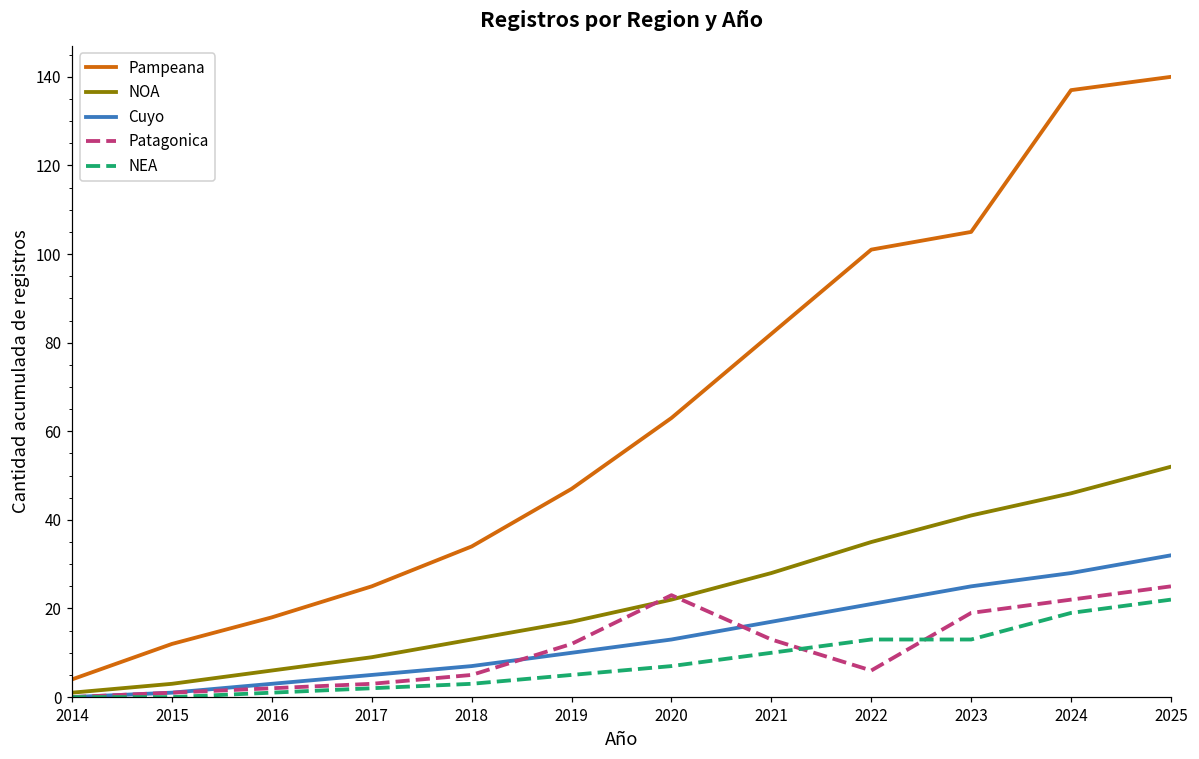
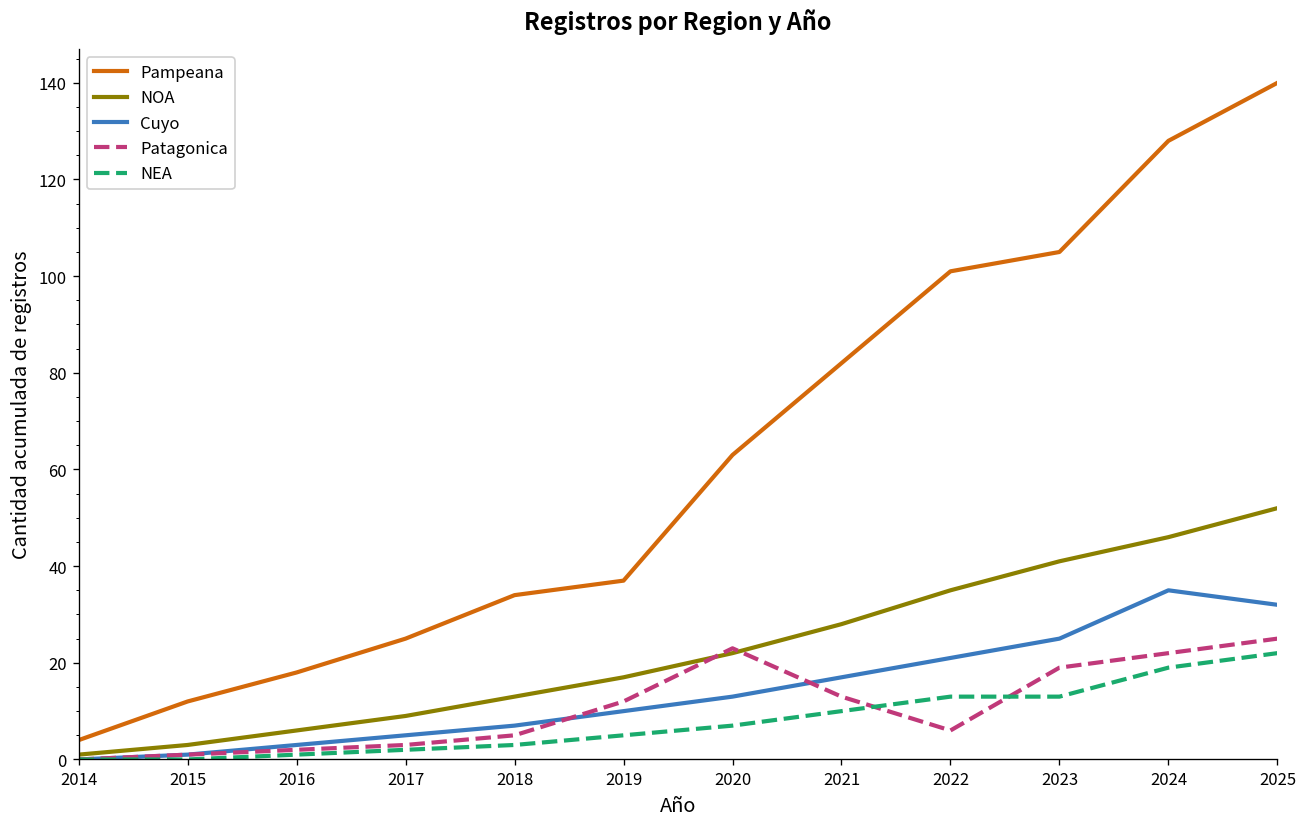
  {
    "Pampeana": {
      "2014": 4,
      "2015": 12,
      "2016": 18,
      "2017": 25,
      "2018": 34,
-     "2019": 47,
+     "2019": 37,
      "2020": 63,
      "2021": 82,
      "2022": 101,
      "2023": 105,
-     "2024": 137,
+     "2024": 128,
      "2025": 140
    },
    "NOA": {
      "2014": 1,
      "2015": 3,
      "2016": 6,
      "2017": 9,
      "2018": 13,
      "2019": 17,
      "2020": 22,
      "2021": 28,
      "2022": 35,
      "2023": 41,
      "2024": 46,
      "2025": 52
    },
    "Cuyo": {
      "2016": 3,
      "2017": 5,
      "2018": 7,
      "2019": 10,
      "2020": 13,
      "2021": 17,
      "2022": 21,
      "2023": 25,
-     "2024": 28,
+     "2024": 35,
      "2025": 32
    },
    "Patagonica": {
      "2016": 2,
      "2017": 3,
      "2018": 5,
      "2019": 12,
      "2020": 23,
      "2021": 13,
      "2022": 6,
      "2023": 19,
      "2024": 22,
      "2025": 25
    },
    "NEA": {
      "2015": 0,
      "2016": 1,
      "2017": 2,
      "2018": 3,
      "2019": 5,
      "2020": 7,
      "2021": 10,
      "2022": 13,
      "2023": 13,
      "2024": 19,
      "2025": 22
    }
  }
